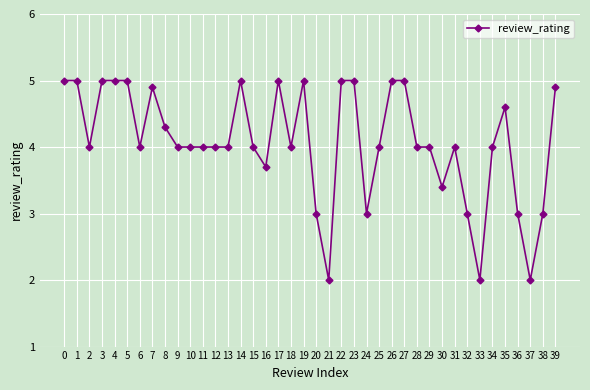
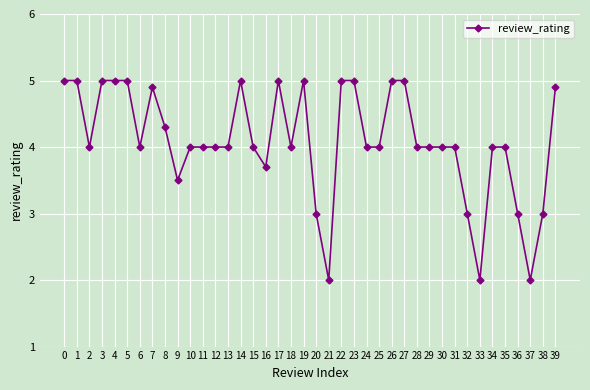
  {
    "0": 5.0,
    "1": 5.0,
    "2": 4.0,
    "3": 5.0,
    "4": 5.0,
    "5": 5.0,
    "6": 4.0,
    "7": 4.9,
    "8": 4.3,
-   "9": 4.0,
+   "9": 3.5,
    "10": 4.0,
    "11": 4.0,
    "12": 4.0,
    "13": 4.0,
    "14": 5.0,
    "15": 4.0,
    "16": 3.7,
    "17": 5.0,
    "18": 4.0,
    "19": 5.0,
    "20": 3.0,
    "21": 2.0,
    "22": 5.0,
    "23": 5.0,
-   "24": 3,
+   "24": 4,
    "25": 4.0,
    "26": 5.0,
    "27": 5.0,
    "28": 4.0,
    "29": 4.0,
-   "30": 3.4,
+   "30": 4.0,
    "31": 4.0,
    "32": 3.0,
    "33": 2.0,
    "34": 4.0,
-   "35": 4.6,
+   "35": 4.0,
    "36": 3.0,
    "37": 2.0,
    "38": 3.0,
    "39": 4.9
  }
